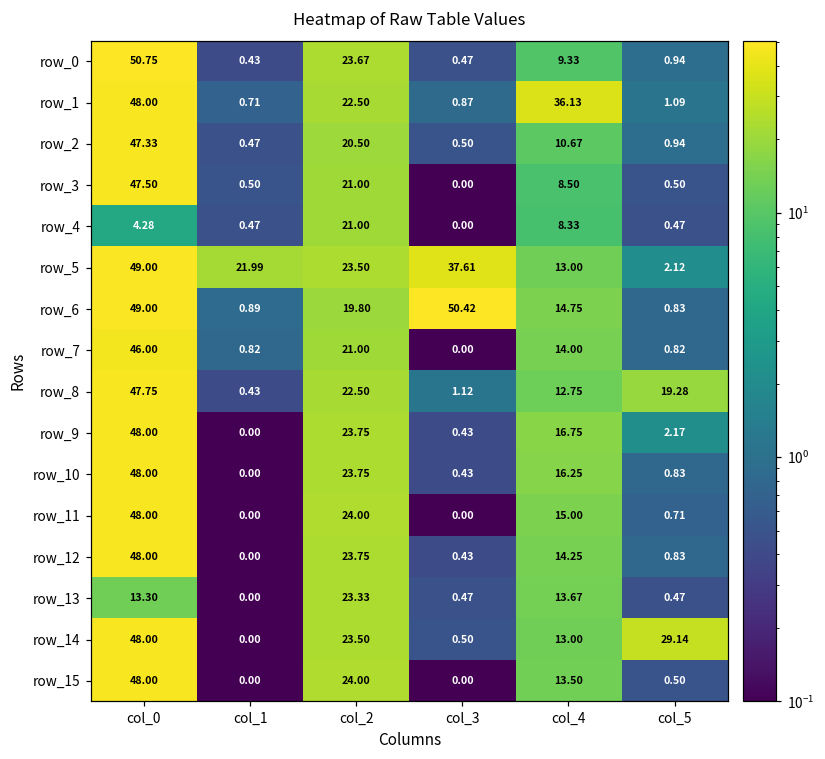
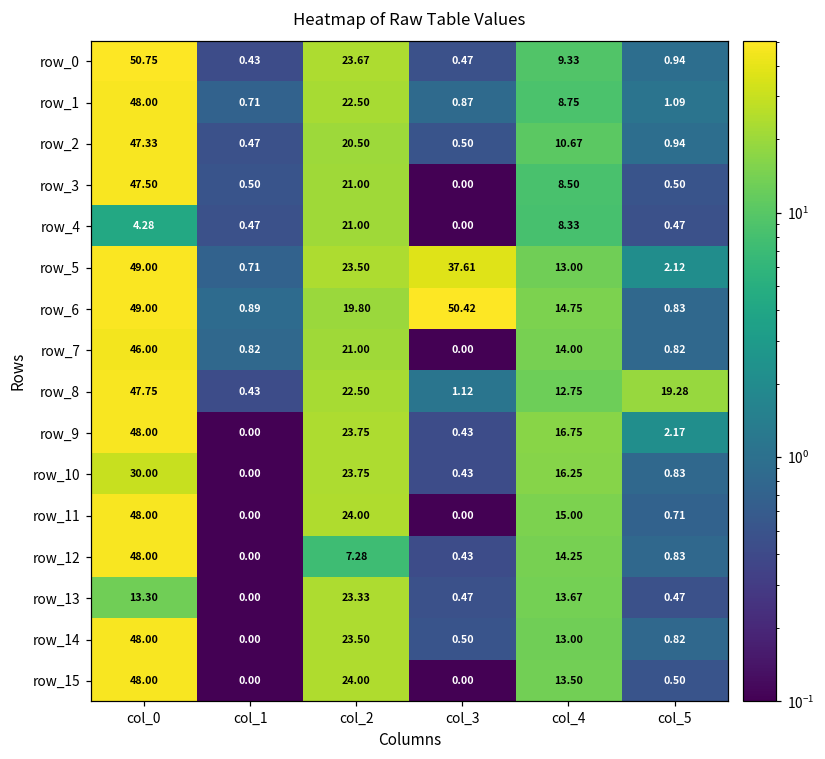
  {
    "row_0": {
      "col_0": 50.75,
      "col_1": 0.43,
      "col_2": 23.67,
      "col_3": 0.47,
      "col_4": 9.33,
      "col_5": 0.94
    },
    "row_1": {
      "col_0": 48.00,
      "col_1": 0.71,
      "col_2": 22.50,
      "col_3": 0.87,
-     "col_4": 36.13,
+     "col_4": 8.75,
      "col_5": 1.09
    },
    "row_2": {
      "col_0": 47.33,
      "col_1": 0.47,
      "col_2": 20.50,
      "col_3": 0.50,
      "col_4": 10.67,
      "col_5": 0.94
    },
    "row_3": {
      "col_0": 47.50,
      "col_1": 0.50,
      "col_2": 21.00,
      "col_3": 0.00,
      "col_4": 8.50,
      "col_5": 0.50
    },
    "row_4": {
      "col_0": 4.28,
      "col_1": 0.47,
      "col_2": 21.00,
      "col_3": 0.00,
      "col_4": 8.33,
      "col_5": 0.47
    },
    "row_5": {
      "col_0": 49.00,
-     "col_1": 21.99,
+     "col_1": 0.71,
      "col_2": 23.50,
      "col_3": 37.61,
      "col_4": 13.00,
      "col_5": 2.12
    },
    "row_6": {
      "col_0": 49.00,
      "col_1": 0.89,
      "col_2": 19.80,
      "col_3": 50.42,
      "col_4": 14.75,
      "col_5": 0.83
    },
    "row_7": {
      "col_0": 46.00,
      "col_1": 0.82,
      "col_2": 21.00,
      "col_3": 0.00,
      "col_4": 14.00,
      "col_5": 0.82
    },
    "row_8": {
      "col_0": 47.75,
      "col_1": 0.43,
      "col_2": 22.50,
      "col_3": 1.12,
      "col_4": 12.75,
      "col_5": 19.28
    },
    "row_9": {
      "col_0": 48.00,
      "col_1": 0.00,
      "col_2": 23.75,
      "col_3": 0.43,
      "col_4": 16.75,
      "col_5": 2.17
    },
    "row_10": {
-     "col_0": 48.00,
+     "col_0": 30.00,
      "col_1": 0.00,
      "col_2": 23.75,
      "col_3": 0.43,
      "col_4": 16.25,
      "col_5": 0.83
    },
    "row_11": {
      "col_0": 48.00,
      "col_1": 0.00,
      "col_2": 24.00,
      "col_3": 0.00,
      "col_4": 15.00,
      "col_5": 0.71
    },
    "row_12": {
      "col_0": 48.00,
      "col_1": 0.00,
-     "col_2": 23.75,
+     "col_2": 7.28,
      "col_3": 0.43,
      "col_4": 14.25,
      "col_5": 0.83
    },
    "row_13": {
      "col_0": 13.30,
      "col_1": 0.00,
      "col_2": 23.33,
      "col_3": 0.47,
      "col_4": 13.67,
      "col_5": 0.47
    },
    "row_14": {
      "col_0": 48.00,
      "col_1": 0.00,
      "col_2": 23.50,
      "col_3": 0.50,
      "col_4": 13.00,
-     "col_5": 29.14
+     "col_5": 0.82
    },
    "row_15": {
      "col_0": 48.00,
      "col_1": 0.00,
      "col_2": 24.00,
      "col_3": 0.00,
      "col_4": 13.50,
      "col_5": 0.50
    }
  }
